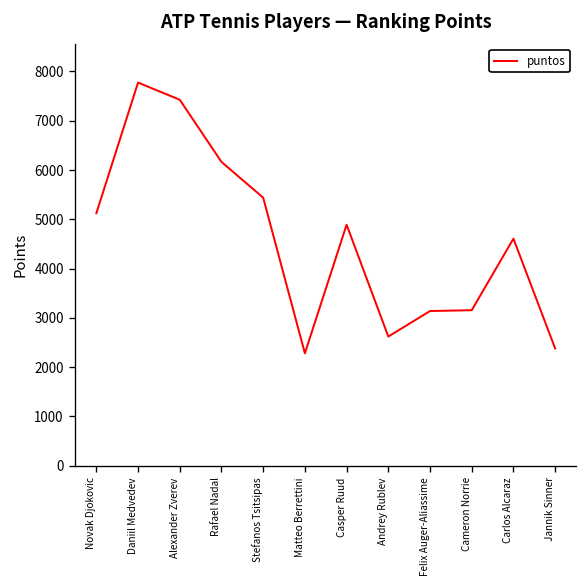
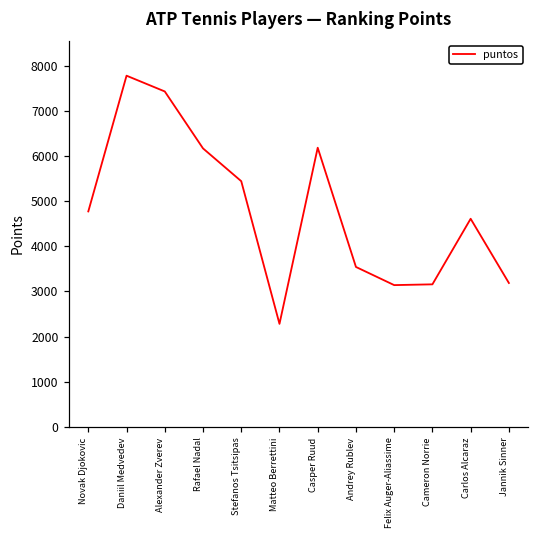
  {
-   "Novak Djokovic": 5100,
+   "Novak Djokovic": 4800,
    "Daniil Medvedev": 7800,
    "Alexander Zverev": 7400,
    "Rafael Nadal": 6200,
    "Stefanos Tsitsipas": 5400,
    "Matteo Berrettini": 2300,
-   "Casper Ruud": 4900,
-   "Andrey Rublev": 2600,
+   "Casper Ruud": 6200,
+   "Andrey Rublev": 3500,
    "Felix Auger-Aliassime": 3100,
    "Cameron Norrie": 3200,
    "Carlos Alcaraz": 4600,
-   "Jannik Sinner": 2400
+   "Jannik Sinner": 3200
  }
